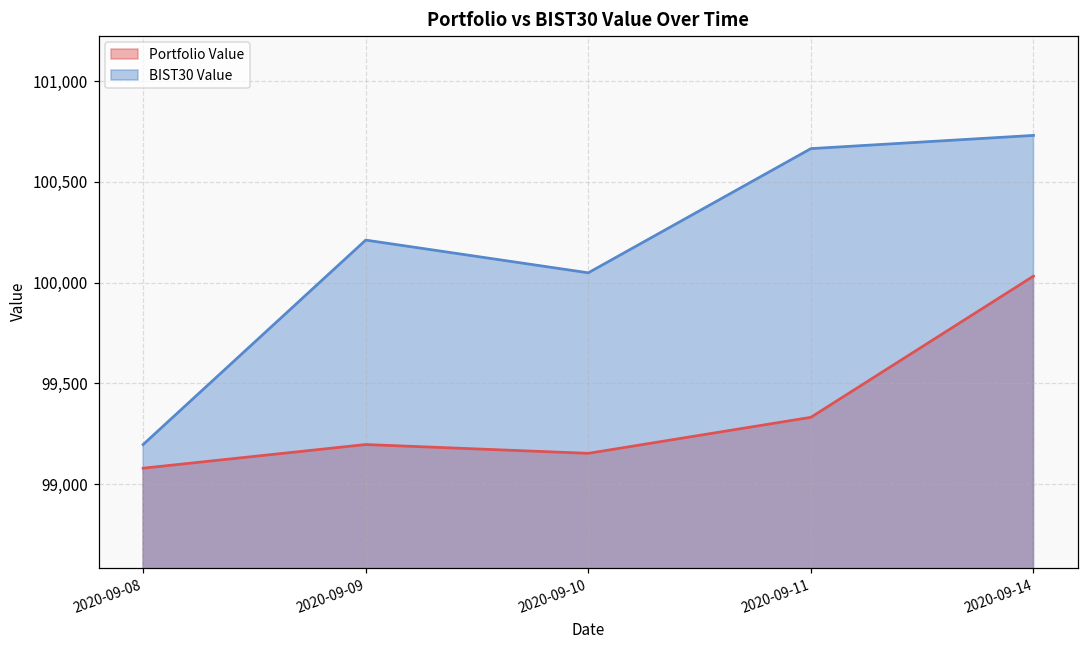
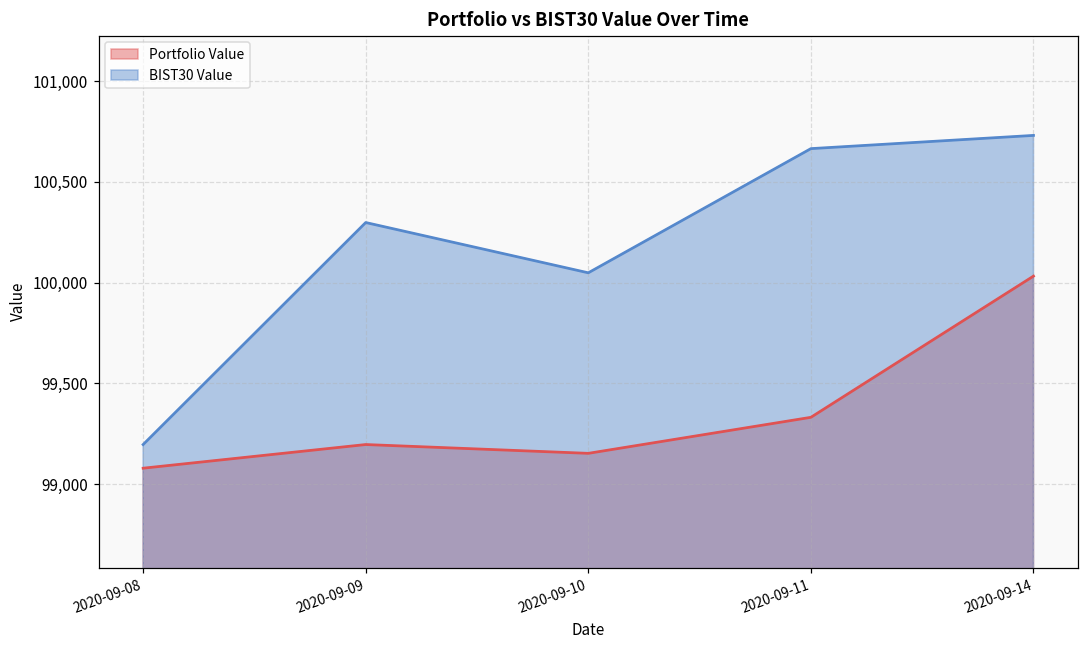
  {
    "Portfolio Value": {
      "2020-09-08": "99,080",
      "2020-09-09": "99,200",
      "2020-09-10": "99,150",
      "2020-09-11": "99,330",
      "2020-09-14": "100,030"
    },
    "BIST30 Value": {
      "2020-09-08": "99,200",
-     "2020-09-09": "100,210",
+     "2020-09-09": "100,300",
      "2020-09-10": "100,050",
      "2020-09-11": "100,660",
      "2020-09-14": "100,730"
    }
  }
